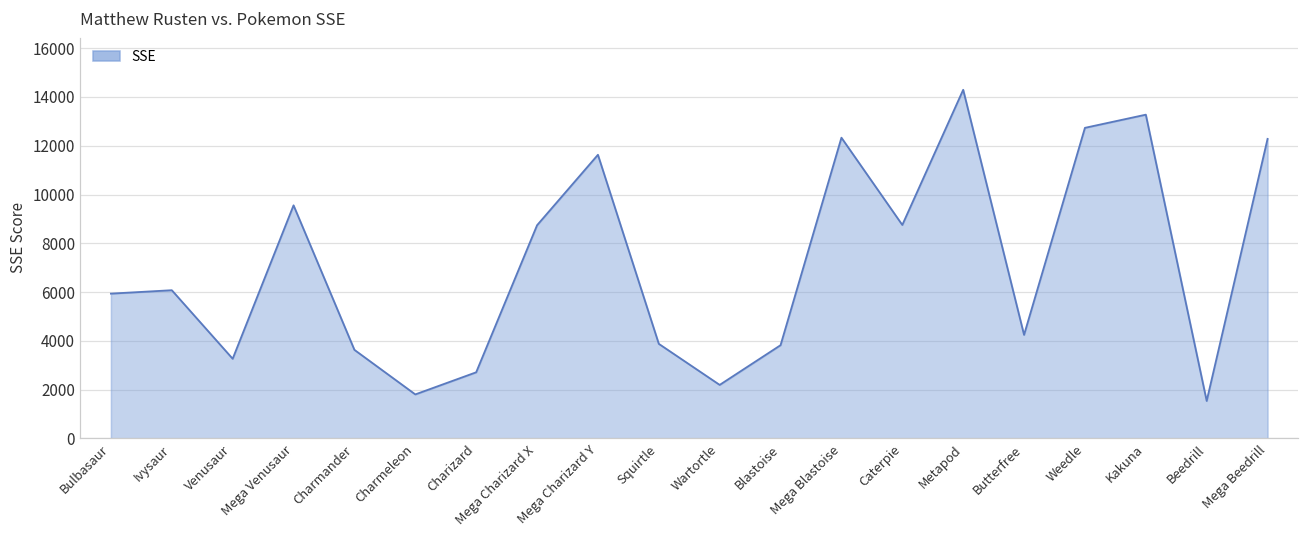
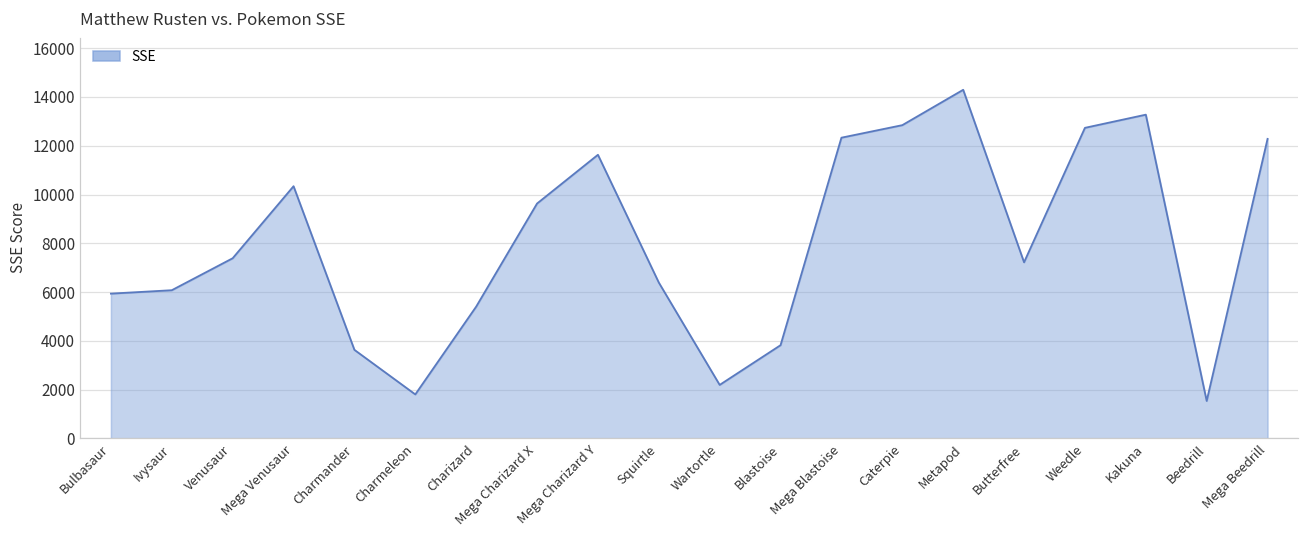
  {
    "Bulbasaur": 5900,
    "Ivysaur": 6100,
-   "Venusaur": 3300,
-   "Mega Venusaur": 9600,
+   "Venusaur": 7400,
+   "Mega Venusaur": 10300,
    "Charmander": 3600,
    "Charmeleon": 1800,
-   "Charizard": 2700,
-   "Mega Charizard X": 8700,
+   "Charizard": 5400,
+   "Mega Charizard X": 9600,
    "Mega Charizard Y": 11600,
-   "Squirtle": 3900,
+   "Squirtle": 6400,
    "Wartortle": 2200,
    "Blastoise": 3800,
    "Mega Blastoise": 12300,
-   "Caterpie": 8800,
+   "Caterpie": 12800,
    "Metapod": 14300,
-   "Butterfree": 4200,
+   "Butterfree": 7200,
    "Weedle": 12700,
    "Kakuna": 13300,
    "Beedrill": 1500,
    "Mega Beedrill": 12300
  }
